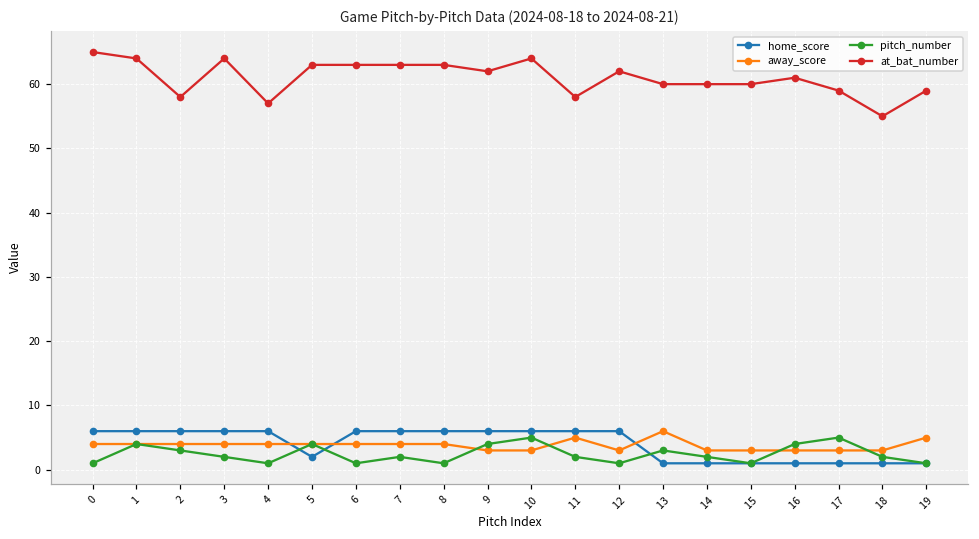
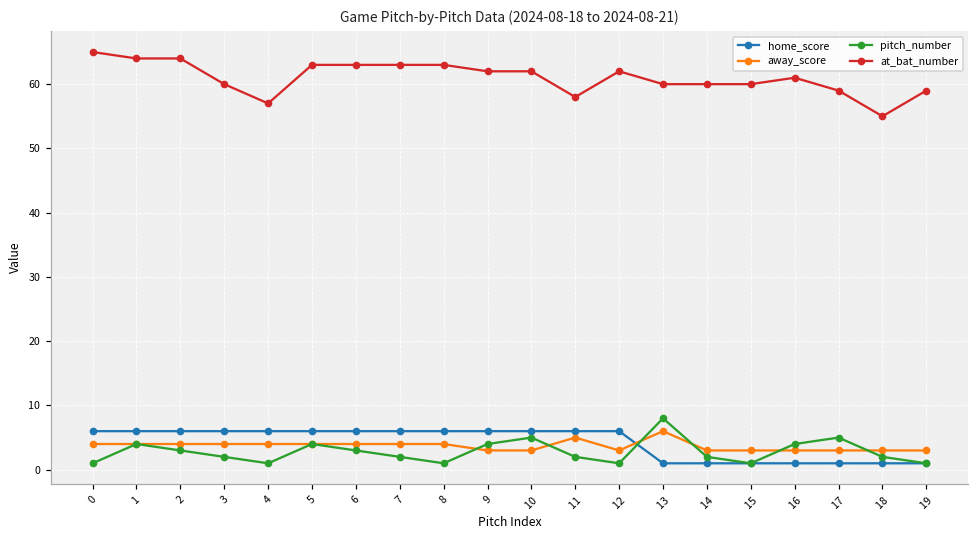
  {
    "home_score": {
      "0": 6,
      "1": 6,
      "2": 6,
      "3": 6,
      "4": 6,
-     "5": 2,
+     "5": 6,
      "6": 6,
      "7": 6,
      "8": 6,
      "9": 6,
      "10": 6,
      "11": 6,
      "12": 6,
      "13": 1,
      "14": 1,
      "16": 1,
      "17": 1,
      "18": 1
    },
    "away_score": {
      "0": 4,
      "2": 4,
      "3": 4,
      "4": 4,
      "6": 4,
      "7": 4,
      "8": 4,
      "9": 3,
      "10": 3,
      "11": 5,
      "12": 3,
      "13": 6,
      "14": 3,
      "15": 3,
      "16": 3,
      "17": 3,
      "18": 3,
-     "19": 5
+     "19": 3
    },
    "pitch_number": {
      "0": 1,
      "2": 3,
      "3": 2,
      "4": 1,
-     "6": 1,
+     "6": 3,
      "7": 2,
      "8": 1,
      "9": 4,
      "10": 5,
      "11": 2,
      "12": 1,
-     "13": 3,
+     "13": 8,
      "14": 2,
      "16": 4,
      "17": 5,
      "18": 2
    },
    "at_bat_number": {
      "0": 65,
      "1": 64,
-     "2": 58,
-     "3": 64,
+     "2": 64,
+     "3": 60,
      "4": 57,
      "5": 63,
      "6": 63,
      "7": 63,
      "8": 63,
      "9": 62,
-     "10": 64,
+     "10": 62,
      "11": 58,
      "12": 62,
      "13": 60,
      "14": 60,
      "15": 60,
      "16": 61,
      "17": 59,
      "18": 55,
      "19": 59
    }
  }
